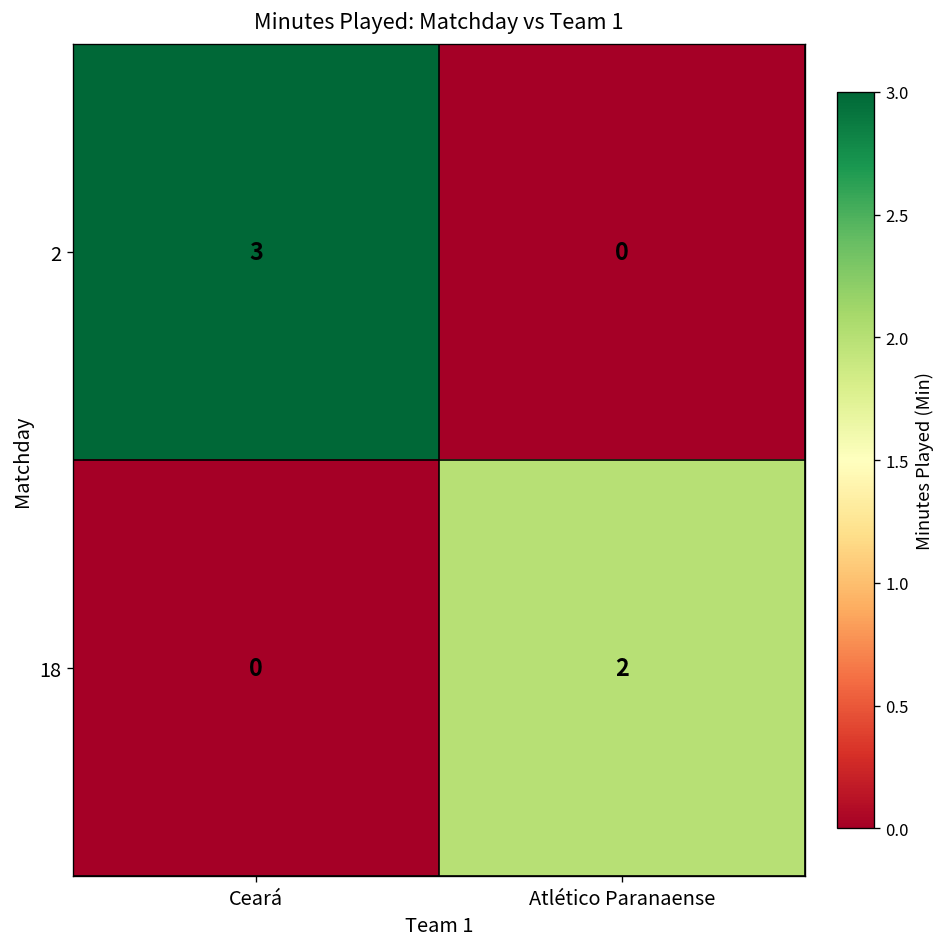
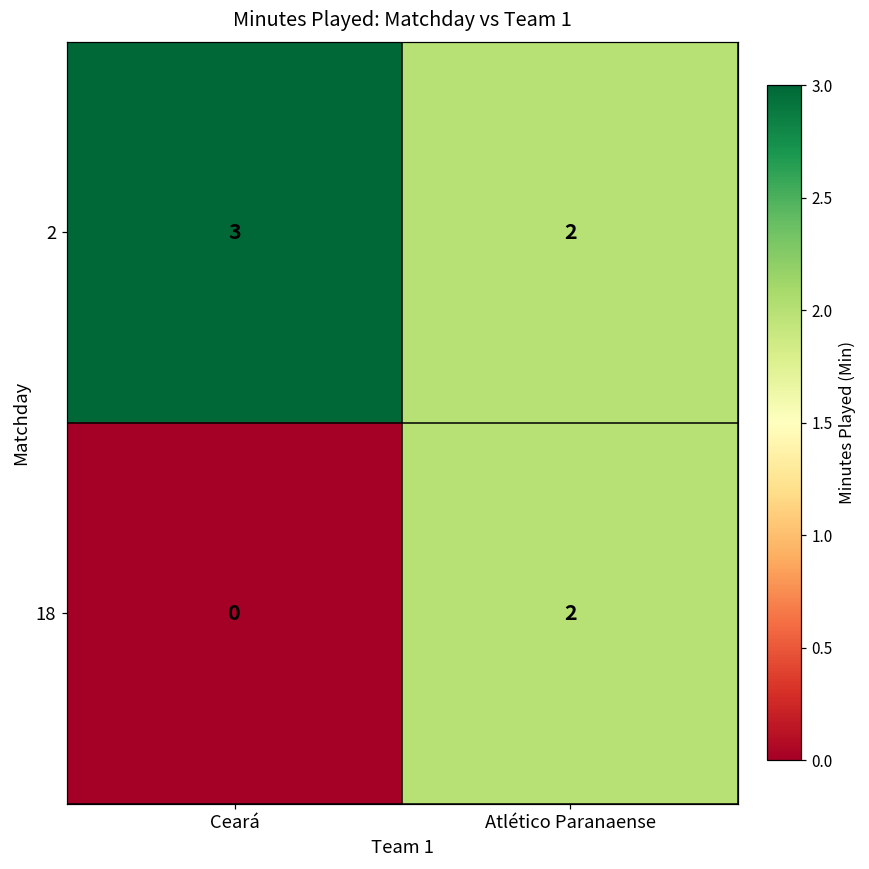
  {
    "2": {
      "Ceará": 3,
-     "Atlético Paranaense": 0
+     "Atlético Paranaense": 2
    },
    "18": {
      "Ceará": 0,
      "Atlético Paranaense": 2
    }
  }
